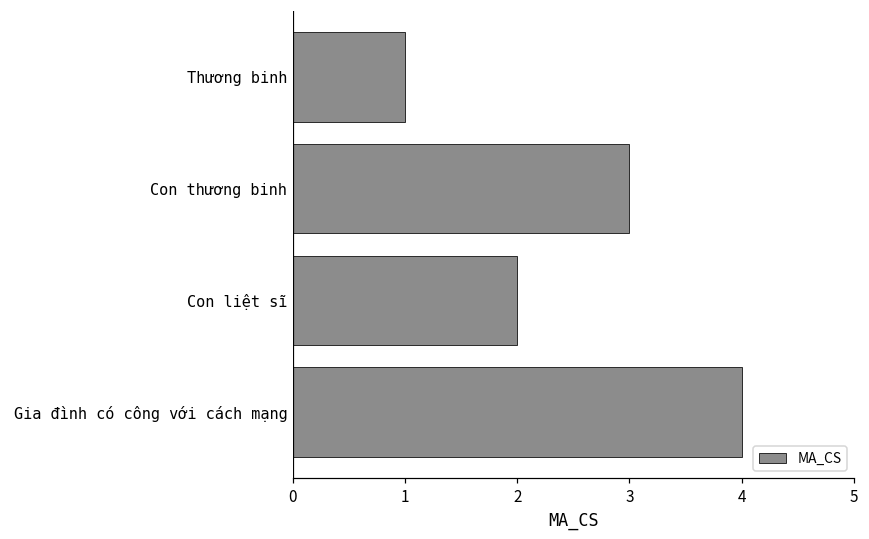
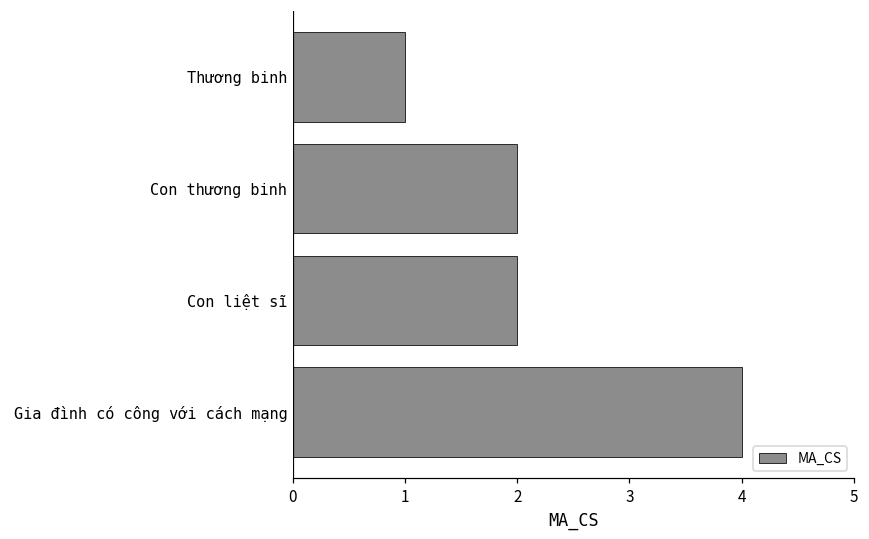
  {
    "Thương binh": 1,
-   "Con thương binh": 3,
+   "Con thương binh": 2,
    "Con liệt sĩ": 2,
    "Gia đình có công với cách mạng": 4
  }
